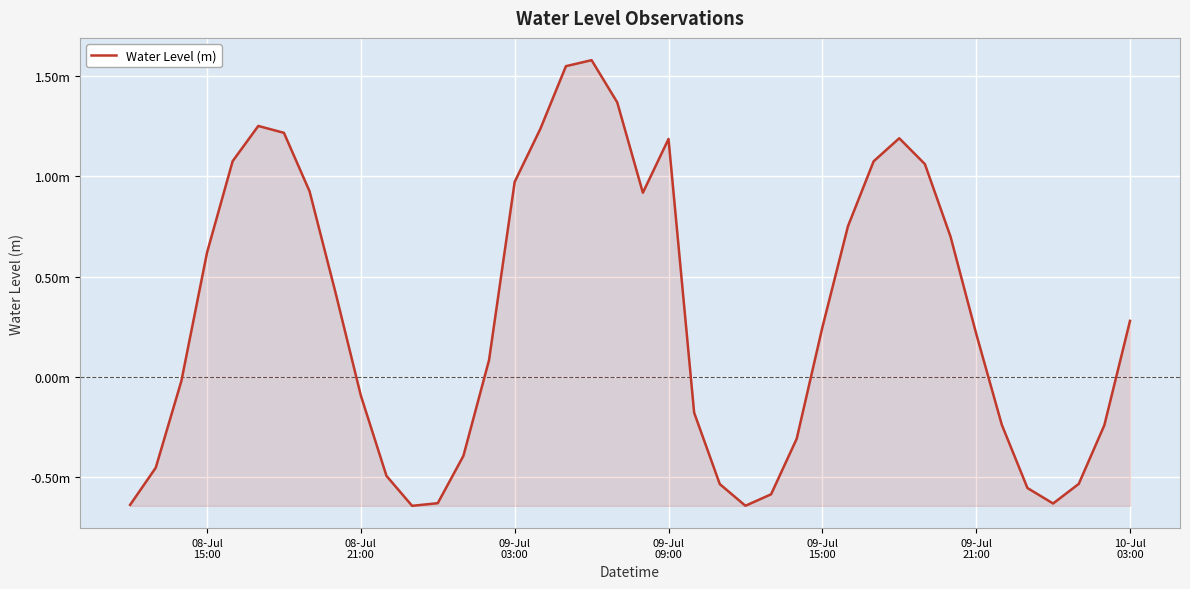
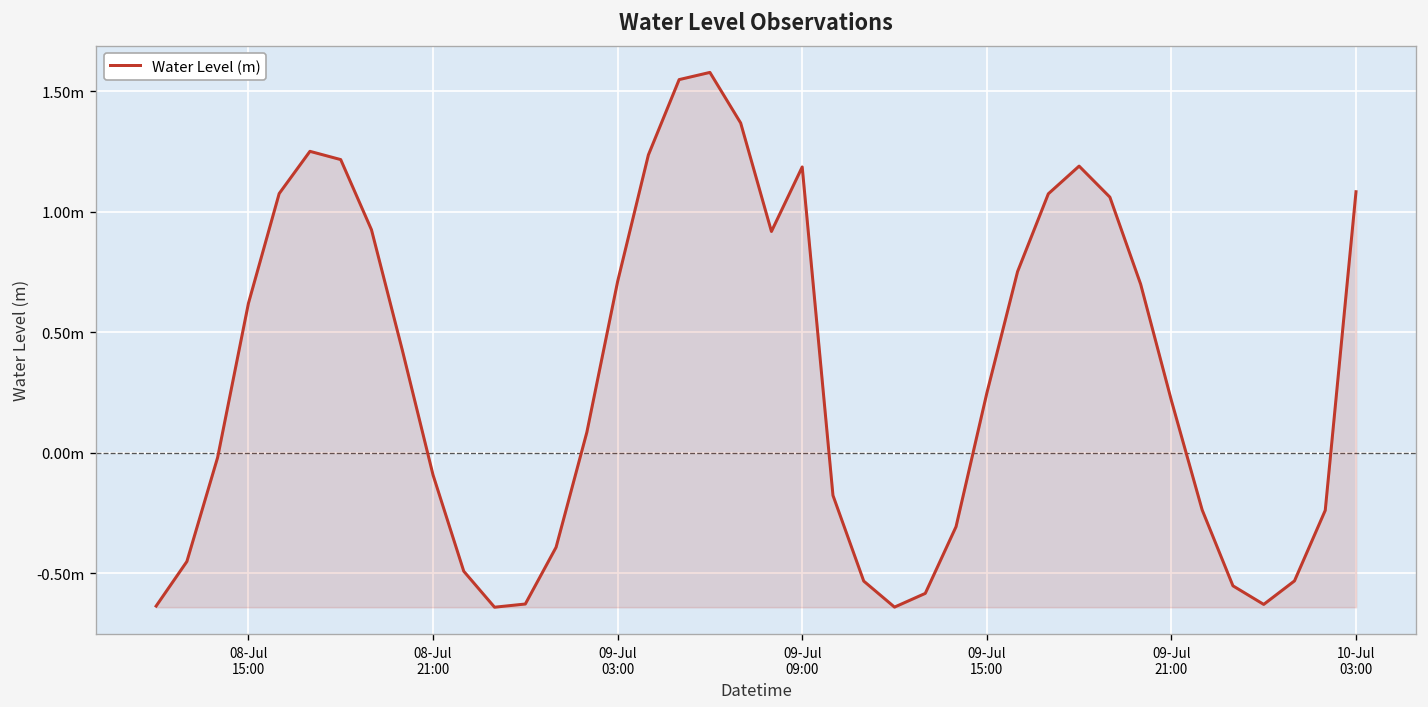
  {
    "08-Jul 15:00": "0.62m",
    "08-Jul 21:00": "-0.09m",
-   "09-Jul 03:00": "0.97m",
+   "09-Jul 03:00": "0.71m",
    "09-Jul 09:00": "1.19m",
    "09-Jul 15:00": "0.25m",
    "09-Jul 21:00": "0.22m",
-   "10-Jul 03:00": "0.28m"
+   "10-Jul 03:00": "1.08m"
  }
